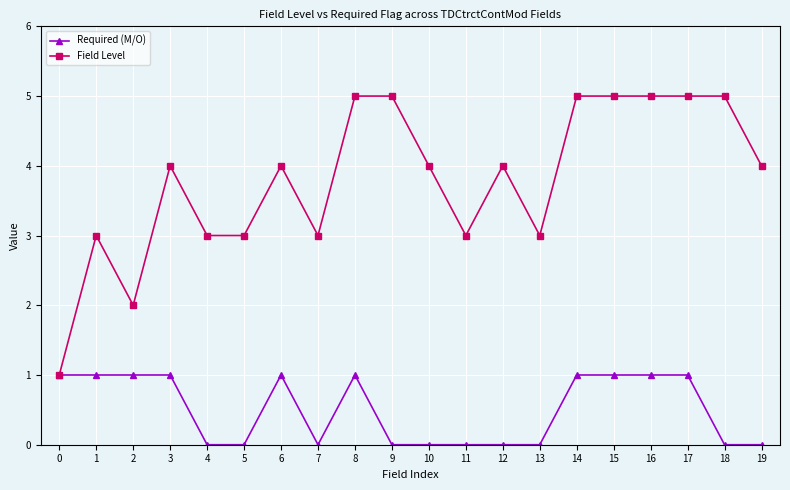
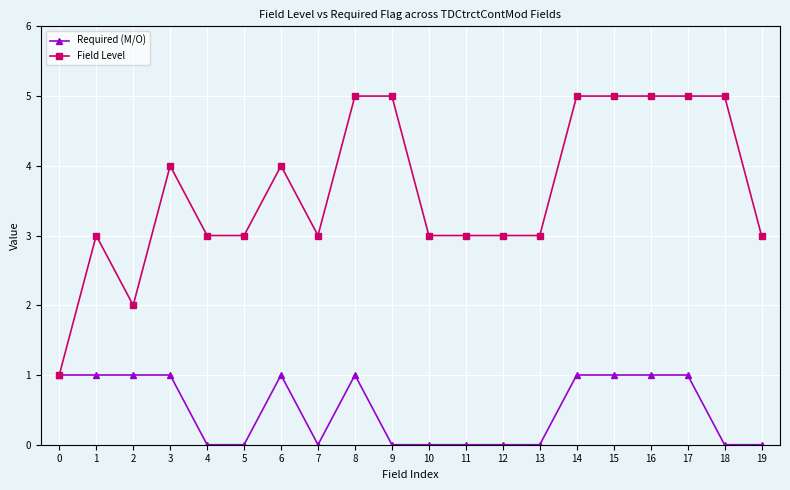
  {
    "Required (M/O)": {
      "1": 1,
      "2": 1,
      "3": 1,
      "4": 0,
      "5": 0,
      "6": 1,
      "7": 0,
      "8": 1,
      "9": 0,
      "10": 0,
      "11": 0,
      "12": 0,
      "13": 0,
      "14": 1,
      "15": 1,
      "16": 1,
      "17": 1,
      "18": 0,
      "19": 0
    },
    "Field Level": {
      "1": 3,
      "2": 2,
      "3": 4,
      "4": 3,
      "5": 3,
      "6": 4,
      "7": 3,
      "8": 5,
      "9": 5,
-     "10": 4,
+     "10": 3,
      "11": 3,
-     "12": 4,
+     "12": 3,
      "13": 3,
      "14": 5,
      "15": 5,
      "16": 5,
      "17": 5,
      "18": 5,
-     "19": 4
+     "19": 3
    }
  }
